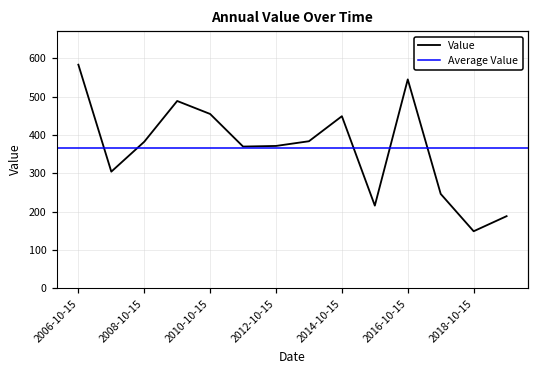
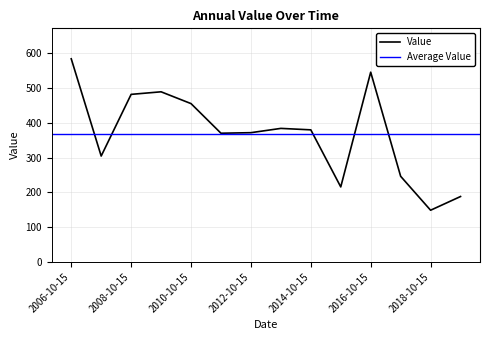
  {
    "2006-10-15": 580,
-   "2008-10-15": 380,
+   "2008-10-15": 480,
    "2010-10-15": 460,
    "2012-10-15": 370,
-   "2014-10-15": 450,
+   "2014-10-15": 380,
    "2016-10-15": 550,
    "2018-10-15": 150
  }
